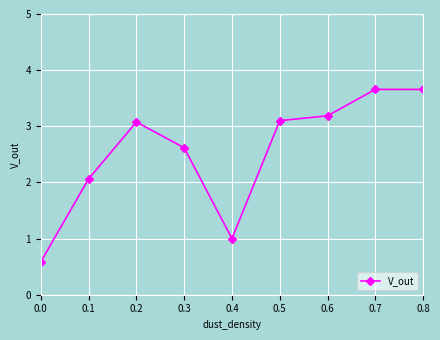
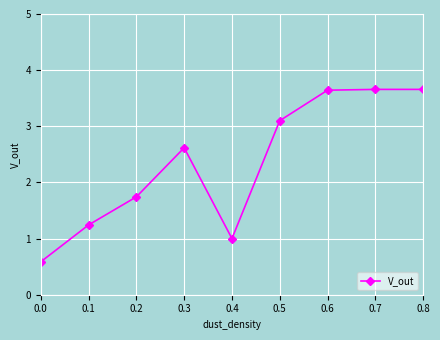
  {
    "0.0": 0.6,
-   "0.1": 2.1,
-   "0.2": 3.1,
+   "0.1": 1.2,
+   "0.2": 1.7,
    "0.3": 2.6,
    "0.4": 1.0,
    "0.5": 3.1,
-   "0.6": 3.2,
+   "0.6": 3.6,
    "0.7": 3.7,
    "0.8": 3.7
  }
